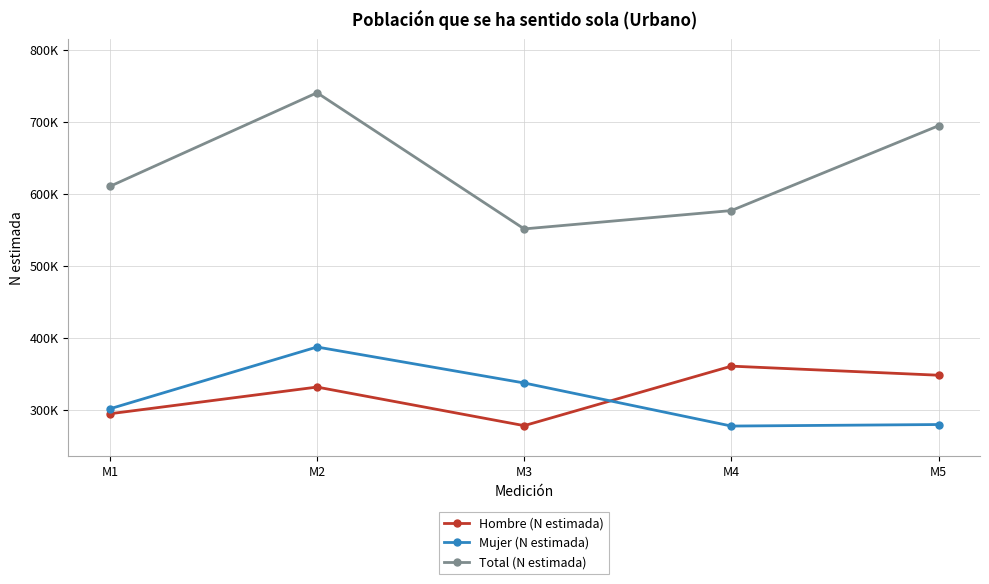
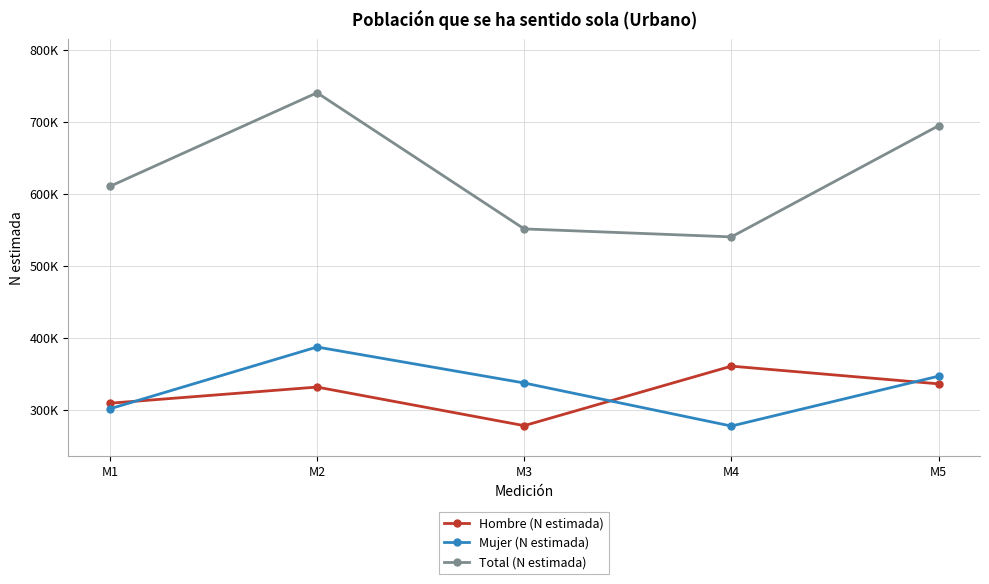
  {
    "Hombre (N estimada)": {
-     "M1": 290000,
+     "M1": 310000,
      "M2": 330000,
      "M3": 280000,
      "M4": 360000,
-     "M5": 350000
+     "M5": 340000
    },
    "Mujer (N estimada)": {
      "M1": 300000,
      "M2": 390000,
      "M3": 340000,
      "M4": 280000,
-     "M5": 280000
+     "M5": 350000
    },
    "Total (N estimada)": {
      "M1": 610000,
      "M2": 740000,
      "M3": 550000,
-     "M4": 580000,
+     "M4": 540000,
      "M5": 690000
    }
  }
